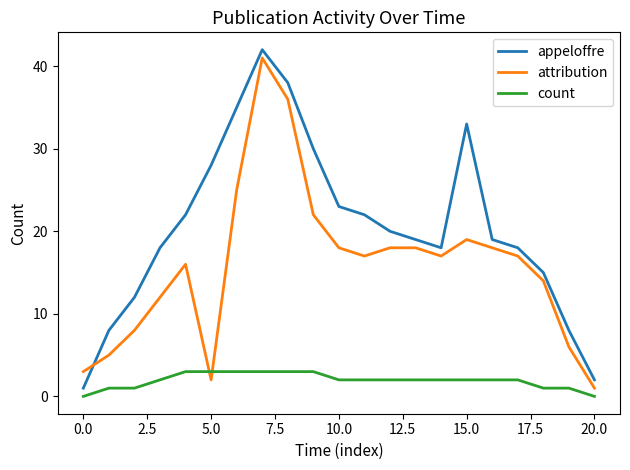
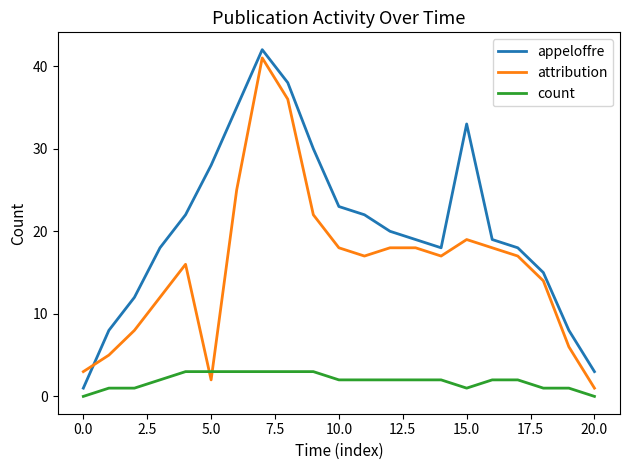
  {
    "appeloffre": {
      "0.0": 1,
      "5.0": 28,
      "10.0": 23,
      "15.0": 33,
-     "20.0": 2
+     "20.0": 3
    },
    "attribution": {
      "0.0": 3,
      "5.0": 2,
      "10.0": 18,
      "15.0": 19,
      "20.0": 1
    },
    "count": {
      "0.0": 0,
      "5.0": 3,
      "10.0": 2,
-     "15.0": 2,
+     "15.0": 1,
      "20.0": 0
    }
  }
